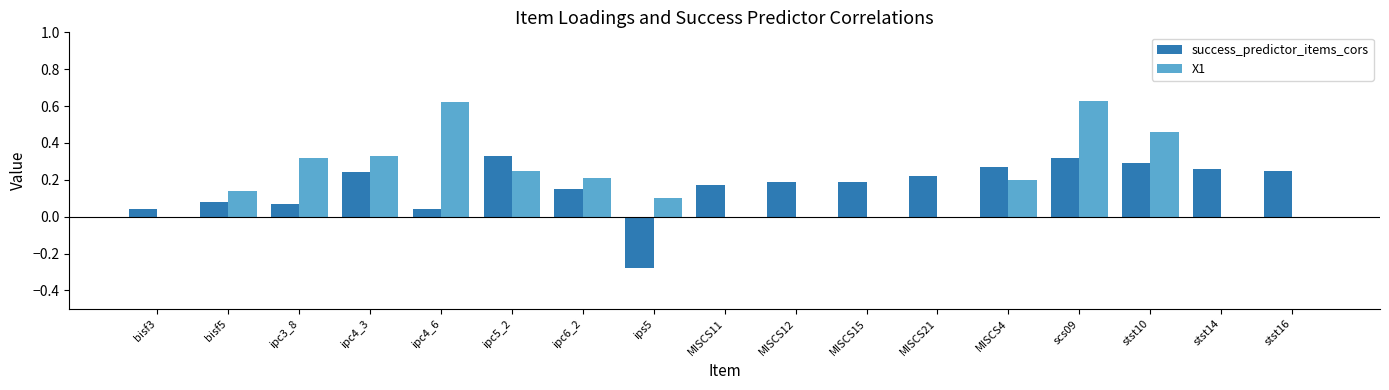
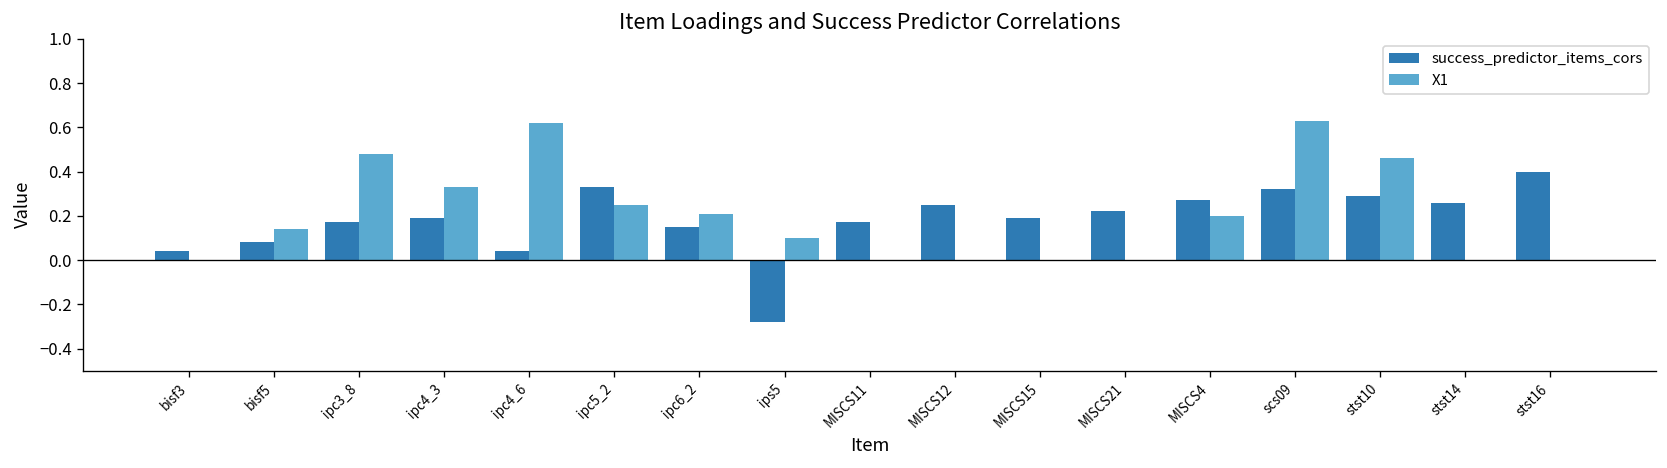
  {
    "success_predictor_items_cors": {
      "bisf3": 0.04,
      "bisf5": 0.08,
-     "ipc3_8": 0.07,
-     "ipc4_3": 0.24,
+     "ipc3_8": 0.17,
+     "ipc4_3": 0.19,
      "ipc4_6": 0.04,
      "ipc5_2": 0.33,
      "ipc6_2": 0.15,
      "ips5": -0.28,
      "MISCS11": 0.17,
-     "MISCS12": 0.19,
+     "MISCS12": 0.25,
      "MISCS15": 0.19,
      "MISCS21": 0.22,
      "MISCS4": 0.27,
      "scs09": 0.32,
      "stst10": 0.29,
      "stst14": 0.26,
-     "stst16": 0.25
+     "stst16": 0.40
    },
    "X1": {
      "bisf3": 0.00,
      "bisf5": 0.14,
-     "ipc3_8": 0.32,
+     "ipc3_8": 0.48,
      "ipc4_3": 0.33,
      "ipc4_6": 0.62,
      "ipc5_2": 0.25,
      "ipc6_2": 0.21,
      "ips5": 0.10,
      "MISCS11": 0.00,
      "MISCS12": 0.00,
      "MISCS15": 0.00,
      "MISCS21": 0.00,
      "MISCS4": 0.20,
      "scs09": 0.63,
      "stst10": 0.46,
      "stst14": 0.00,
      "stst16": 0.00
    }
  }
